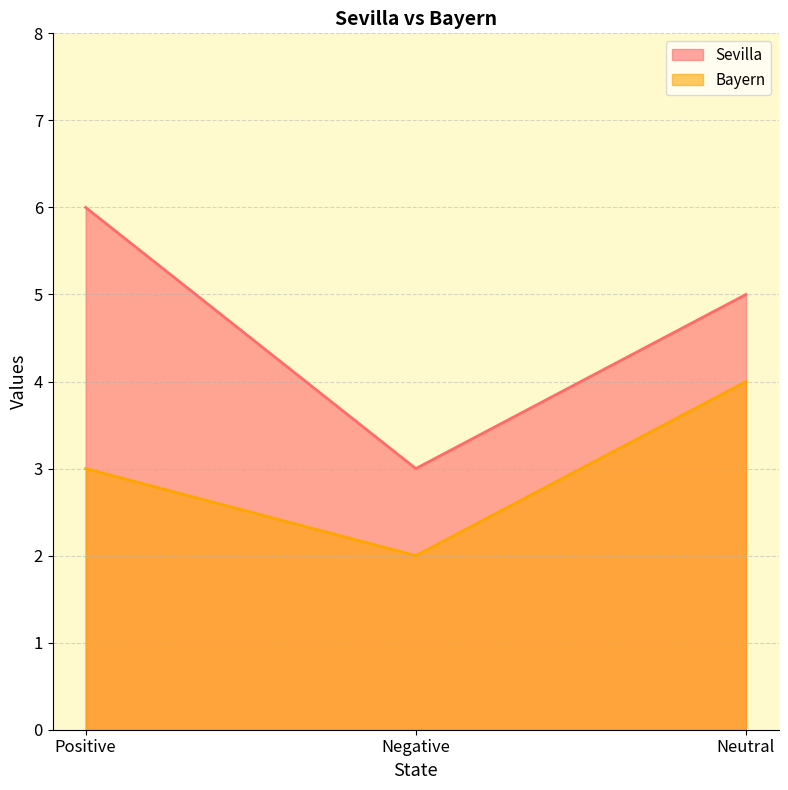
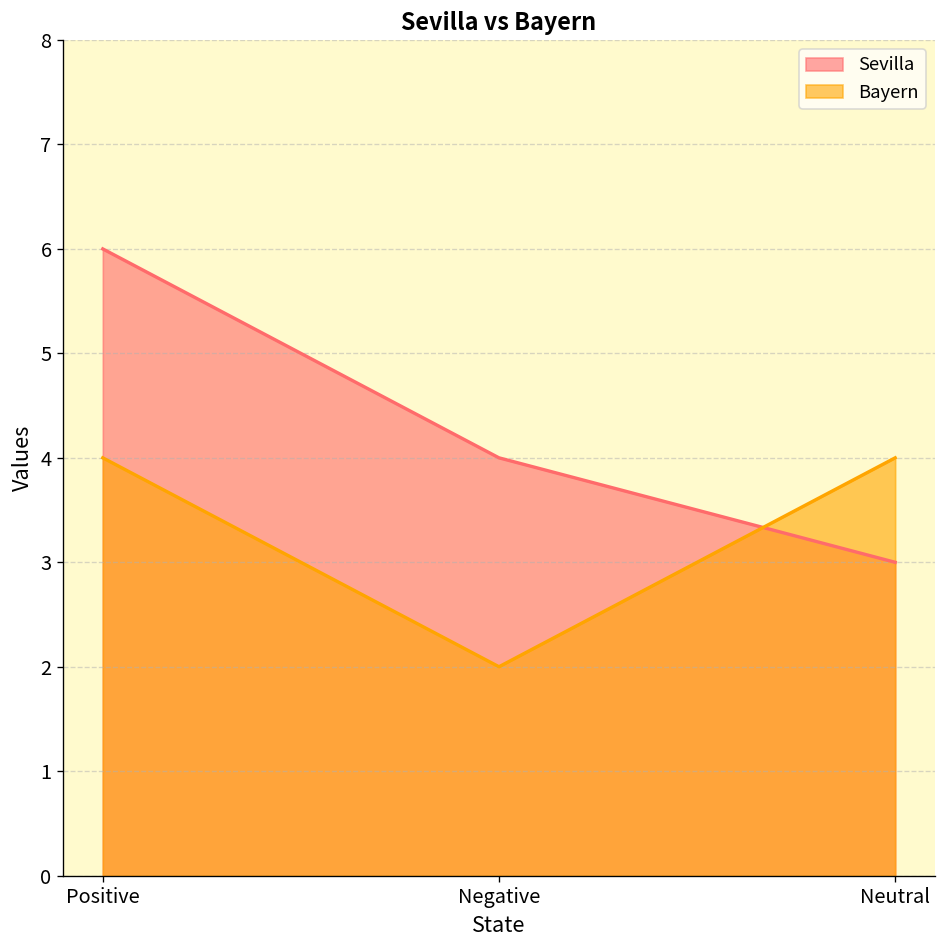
  {
    "Sevilla": {
      "Positive": 6,
-     "Negative": 3,
-     "Neutral": 5
+     "Negative": 4,
+     "Neutral": 3
    },
    "Bayern": {
-     "Positive": 3,
+     "Positive": 4,
      "Negative": 2,
      "Neutral": 4
    }
  }
